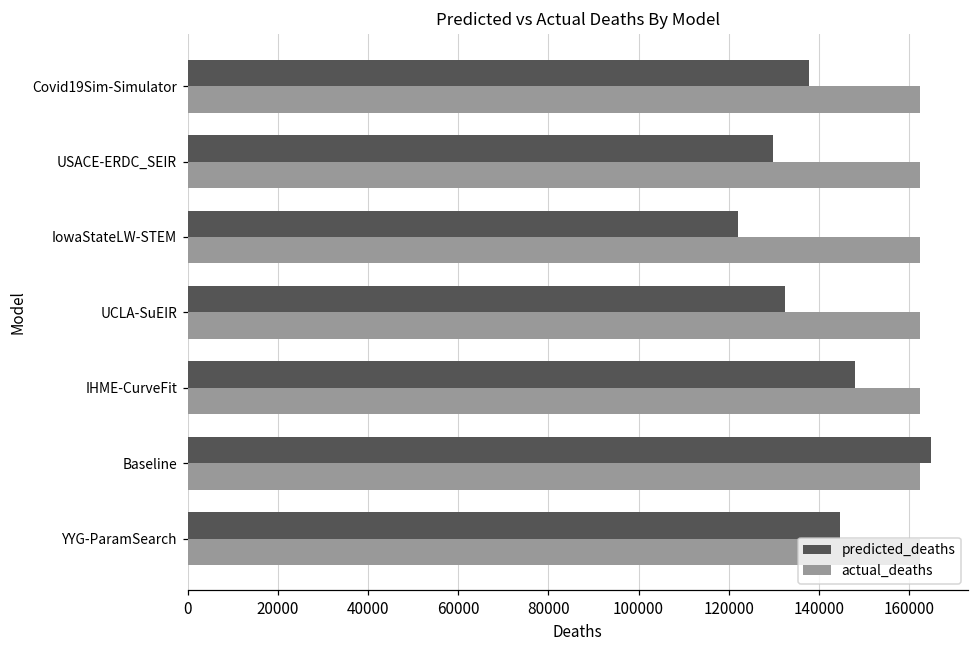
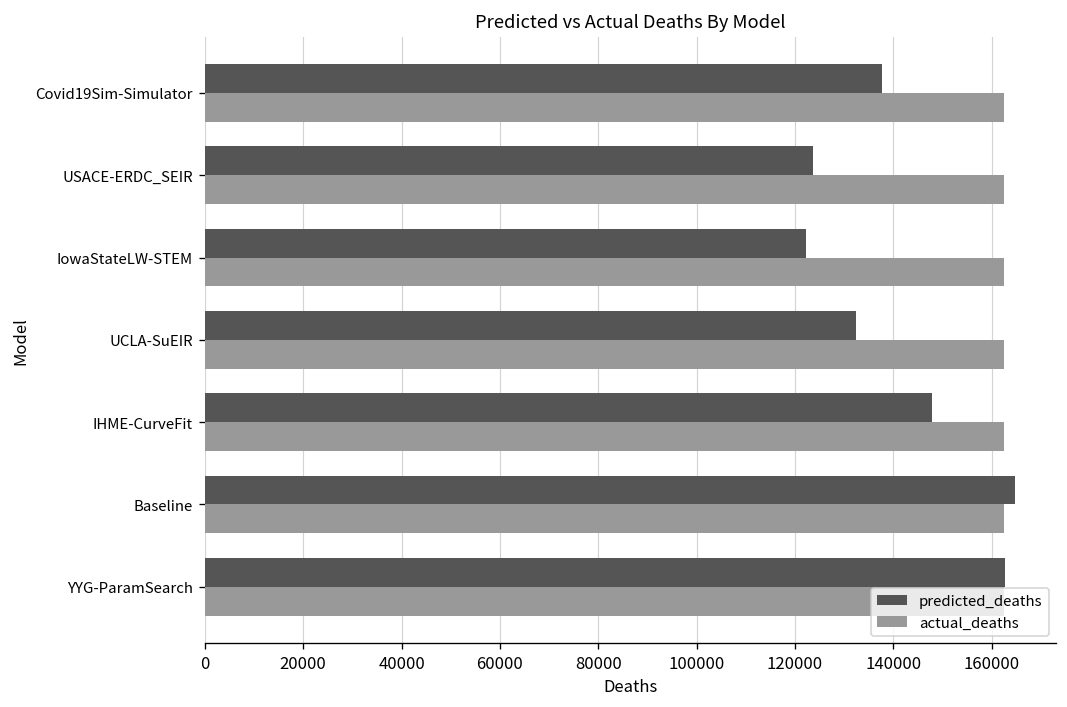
  {
    "predicted_deaths": {
      "Covid19Sim-Simulator": 138000,
-     "USACE-ERDC_SEIR": 130000,
+     "USACE-ERDC_SEIR": 124000,
      "IowaStateLW-STEM": 122000,
      "UCLA-SuEIR": 132000,
      "IHME-CurveFit": 148000,
      "Baseline": 165000,
-     "YYG-ParamSearch": 145000
+     "YYG-ParamSearch": 163000
    },
    "actual_deaths": {
      "Covid19Sim-Simulator": 162000,
      "USACE-ERDC_SEIR": 162000,
      "IowaStateLW-STEM": 162000,
      "UCLA-SuEIR": 162000,
      "IHME-CurveFit": 162000,
      "Baseline": 162000
    }
  }
